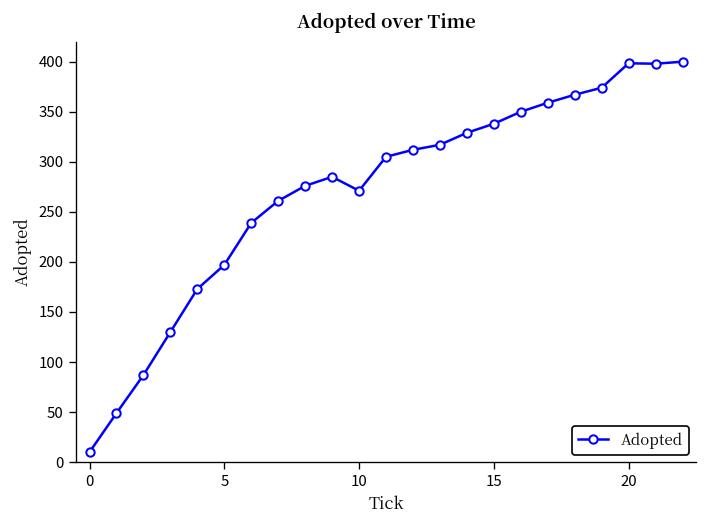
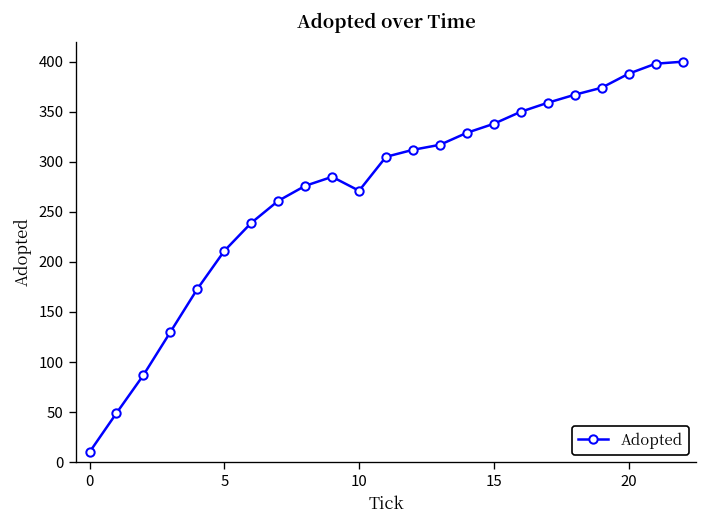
  {
    "0": 10,
-   "5": 200,
+   "5": 210,
    "10": 270,
    "15": 340,
-   "20": 400
+   "20": 390
  }
